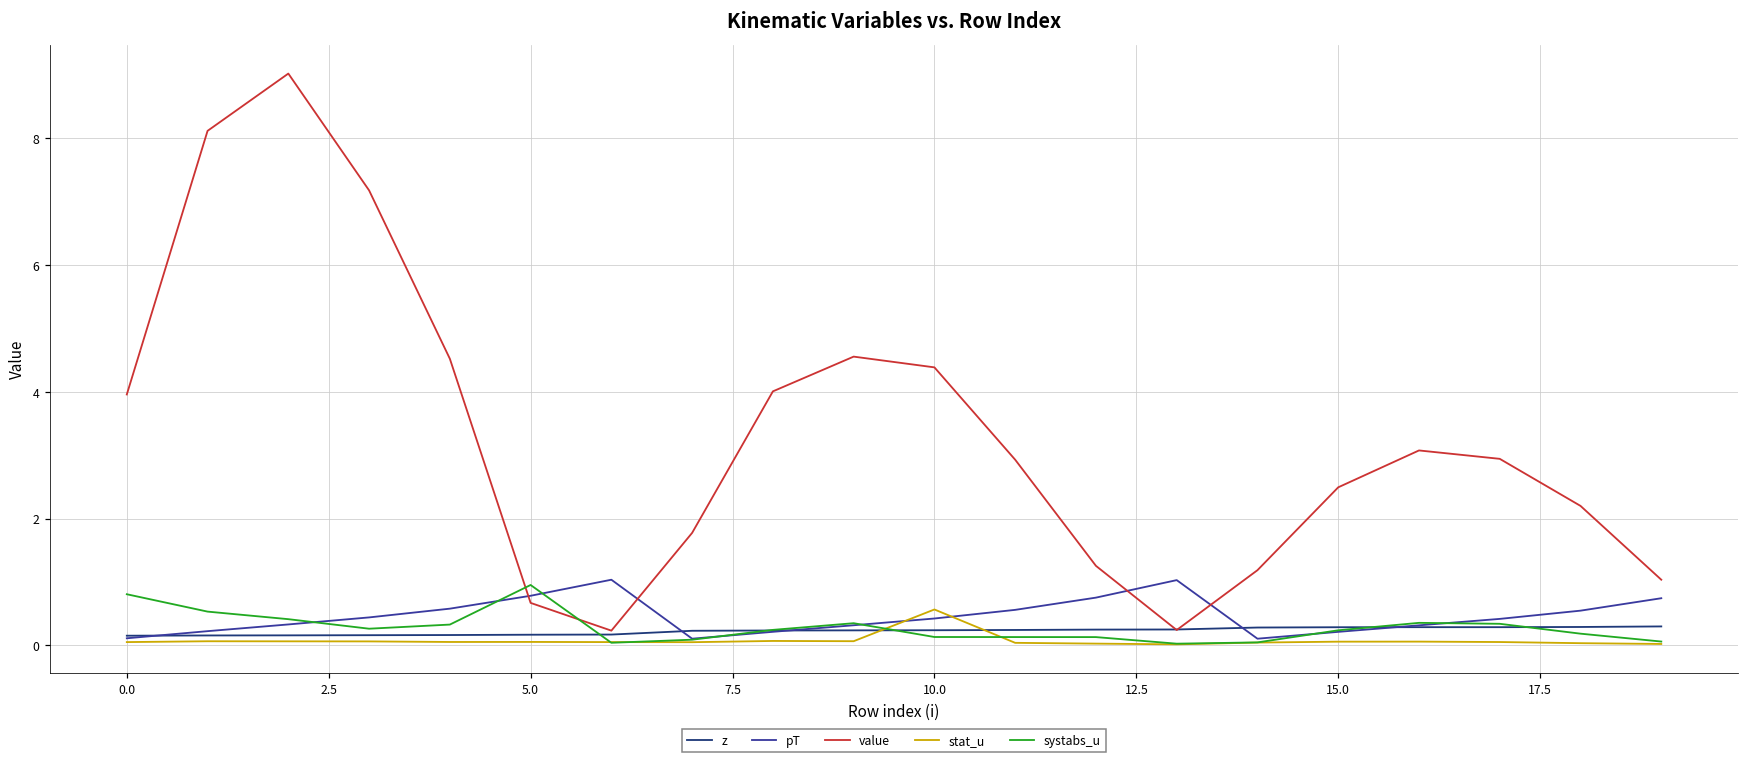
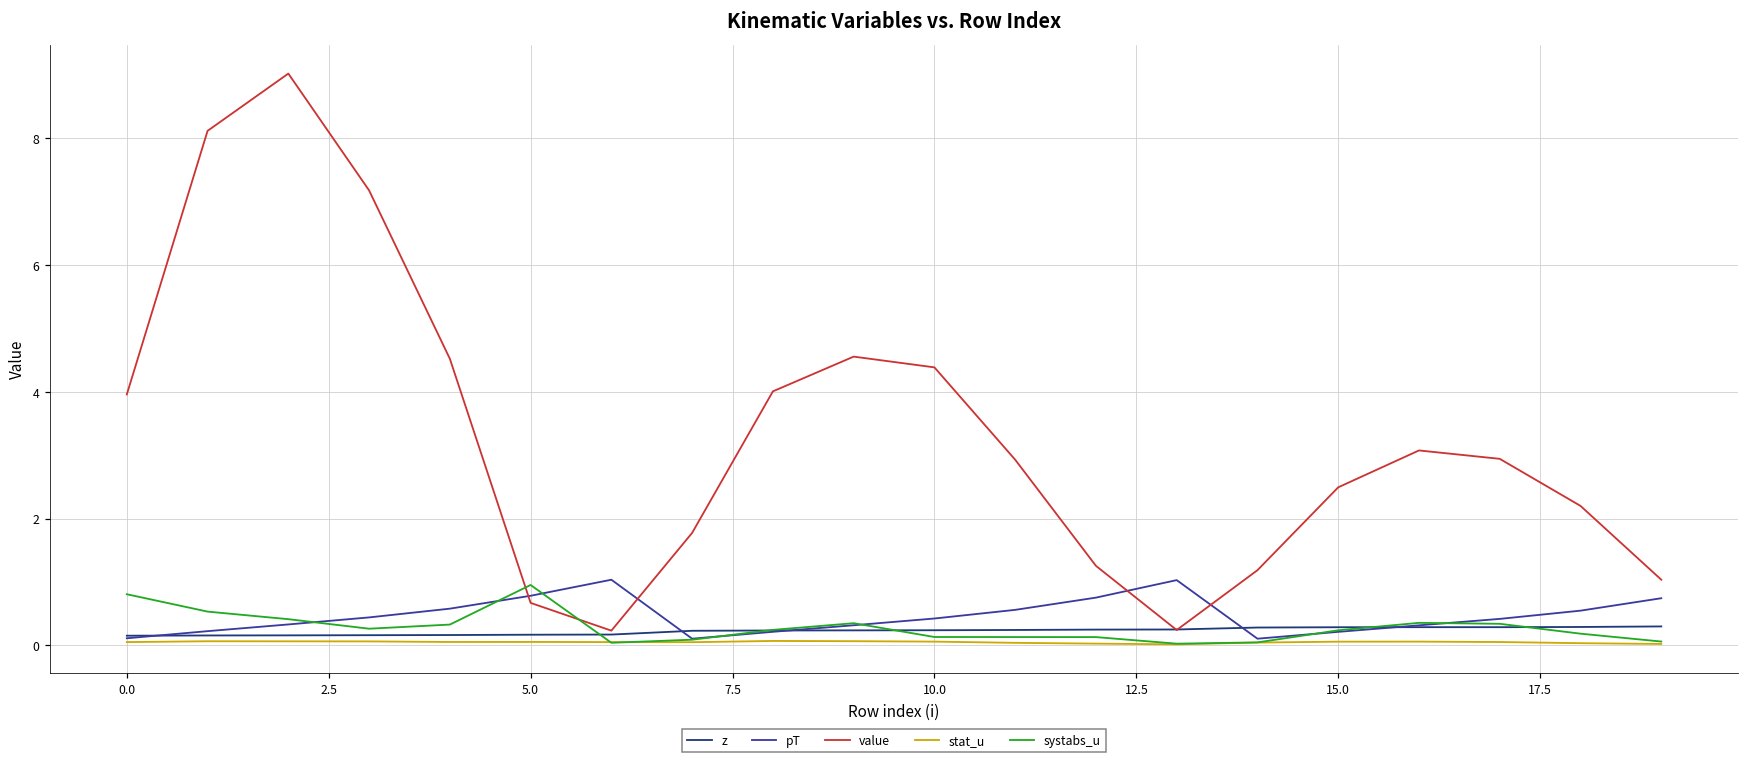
  {
    "value": {
      "0.0": 4.0,
      "5.0": 0.7,
      "10.0": 4.4,
      "15.0": 2.5
    },
    "stat_u": {
      "0.0": 0.1,
      "5.0": 0.1,
-     "10.0": 0.6,
+     "10.0": 0.1,
      "15.0": 0.1
    },
    "systabs_u": {
      "0.0": 0.8,
      "5.0": 1.0,
      "10.0": 0.1
    }
  }
